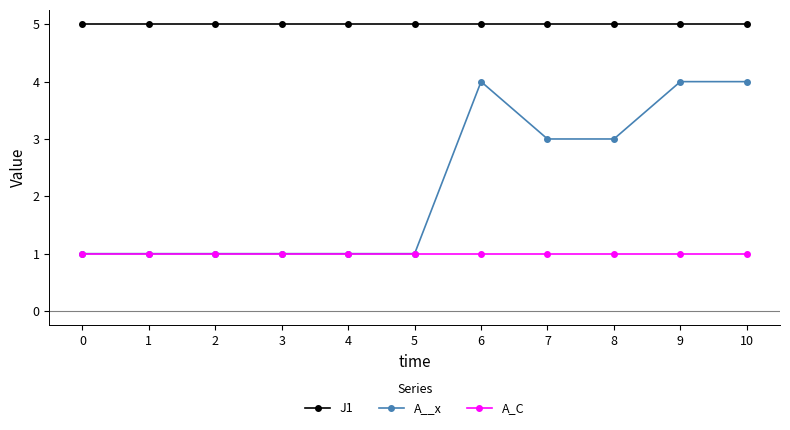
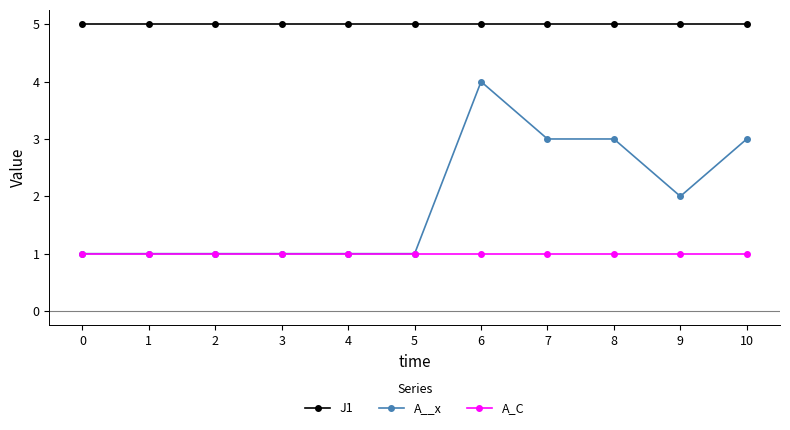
  {
    "J1": {
      "0": 5,
      "1": 5,
      "2": 5,
      "3": 5,
      "4": 5,
      "5": 5,
      "6": 5,
      "7": 5,
      "8": 5,
      "9": 5,
      "10": 5
    },
    "A__x": {
      "6": 4,
      "7": 3,
      "8": 3,
-     "9": 4,
-     "10": 4
+     "9": 2,
+     "10": 3
    },
    "A_C": {
      "6": 1,
      "7": 1,
      "8": 1,
      "9": 1,
      "10": 1
    }
  }
